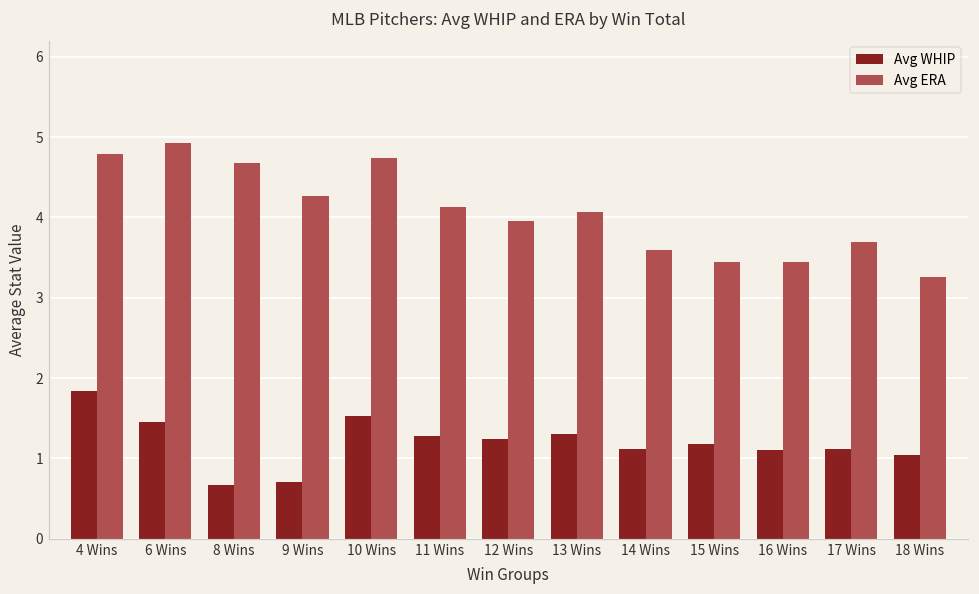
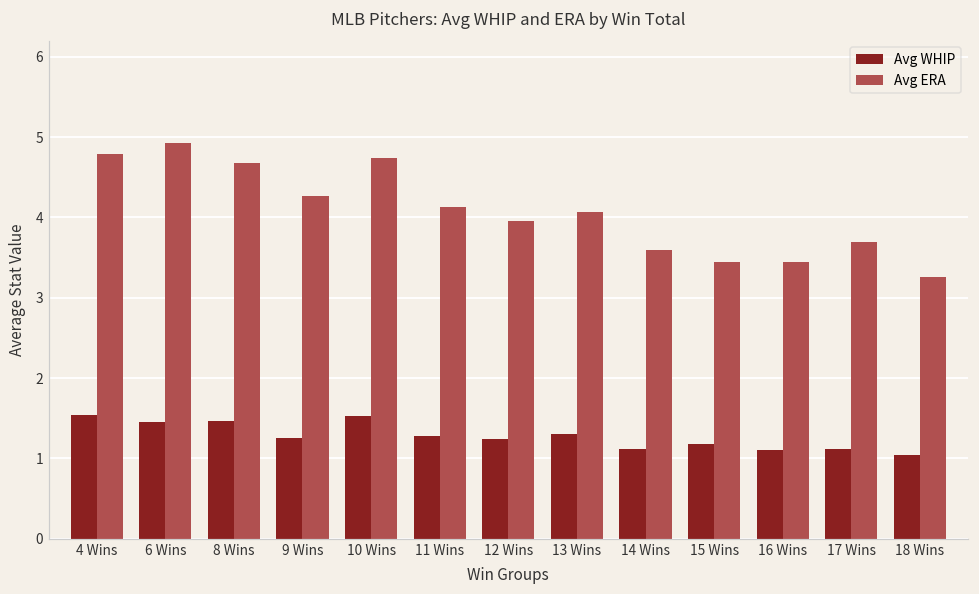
  {
    "Avg WHIP": {
-     "4 Wins": 1.8,
+     "4 Wins": 1.5,
      "6 Wins": 1.5,
-     "8 Wins": 0.7,
-     "9 Wins": 0.7,
+     "8 Wins": 1.5,
+     "9 Wins": 1.3,
      "10 Wins": 1.5,
      "11 Wins": 1.3,
      "12 Wins": 1.2,
      "13 Wins": 1.3,
      "14 Wins": 1.1,
      "15 Wins": 1.2,
      "16 Wins": 1.1,
      "17 Wins": 1.1,
      "18 Wins": 1.0
    },
    "Avg ERA": {
      "4 Wins": 4.8,
      "6 Wins": 4.9,
      "8 Wins": 4.7,
      "9 Wins": 4.3,
      "10 Wins": 4.7,
      "11 Wins": 4.1,
      "12 Wins": 4.0,
      "13 Wins": 4.1,
      "14 Wins": 3.6,
      "15 Wins": 3.4,
      "16 Wins": 3.4,
      "17 Wins": 3.7,
      "18 Wins": 3.3
    }
  }
